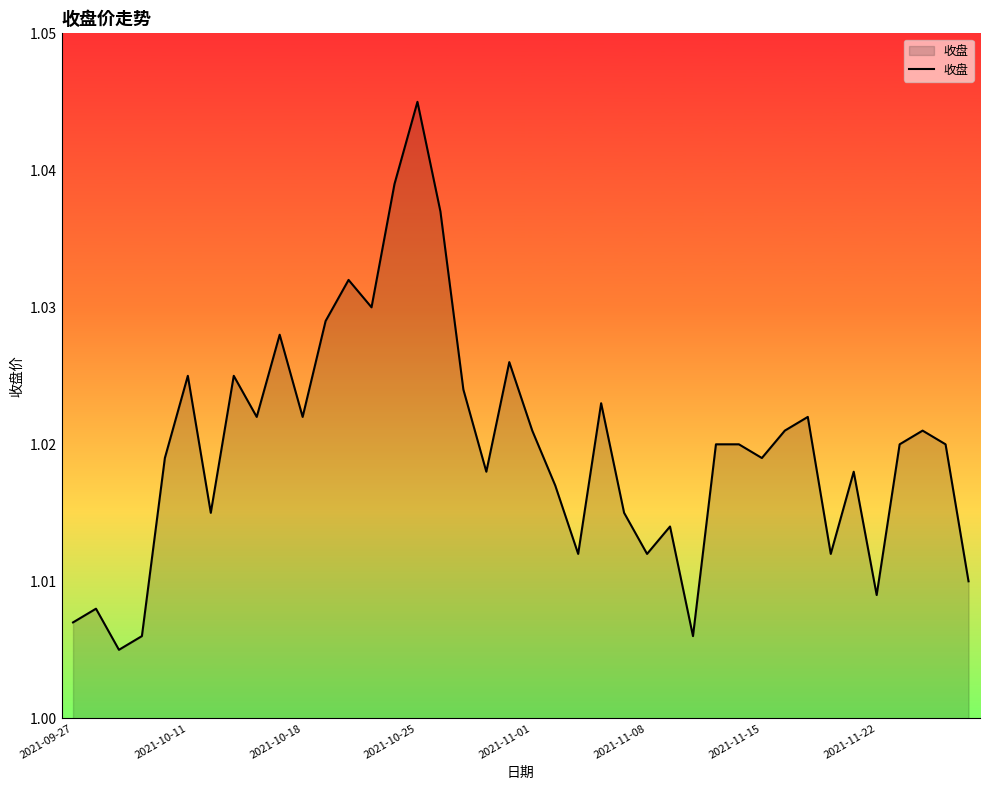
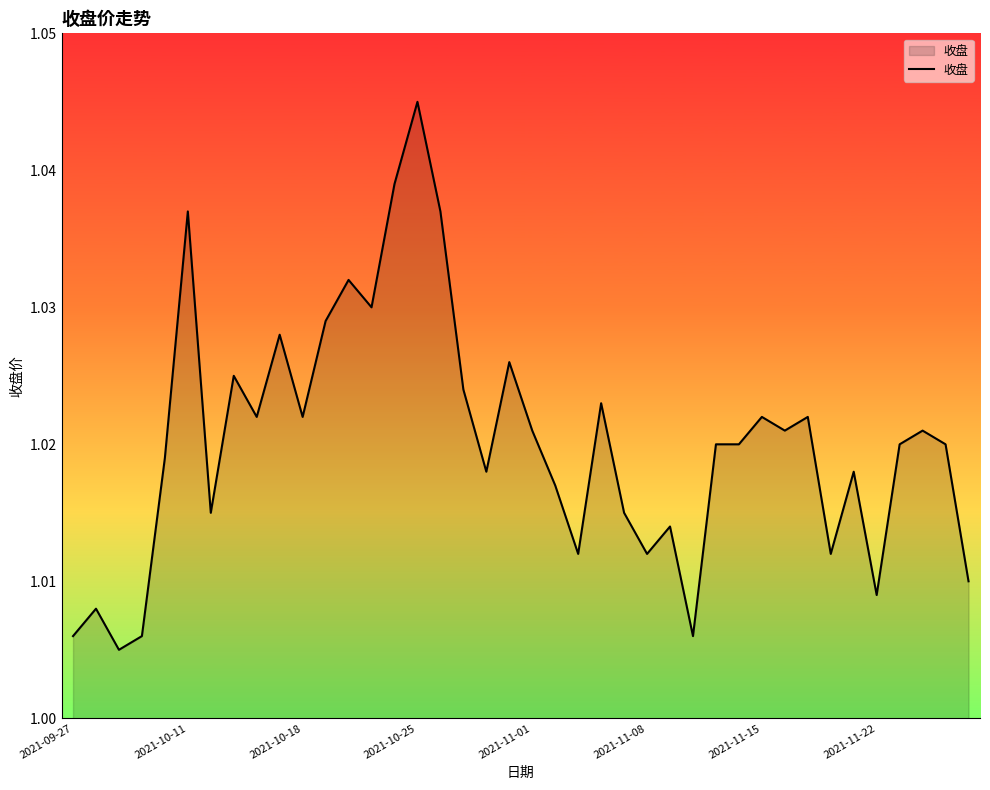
  {
-   "2021-09-27": 1.007,
-   "2021-10-11": 1.025,
+   "2021-09-27": 1.006,
+   "2021-10-11": 1.037,
    "2021-10-18": 1.022,
    "2021-10-25": 1.045,
    "2021-11-01": 1.021,
    "2021-11-08": 1.012,
-   "2021-11-15": 1.019,
+   "2021-11-15": 1.022,
    "2021-11-22": 1.009
  }
